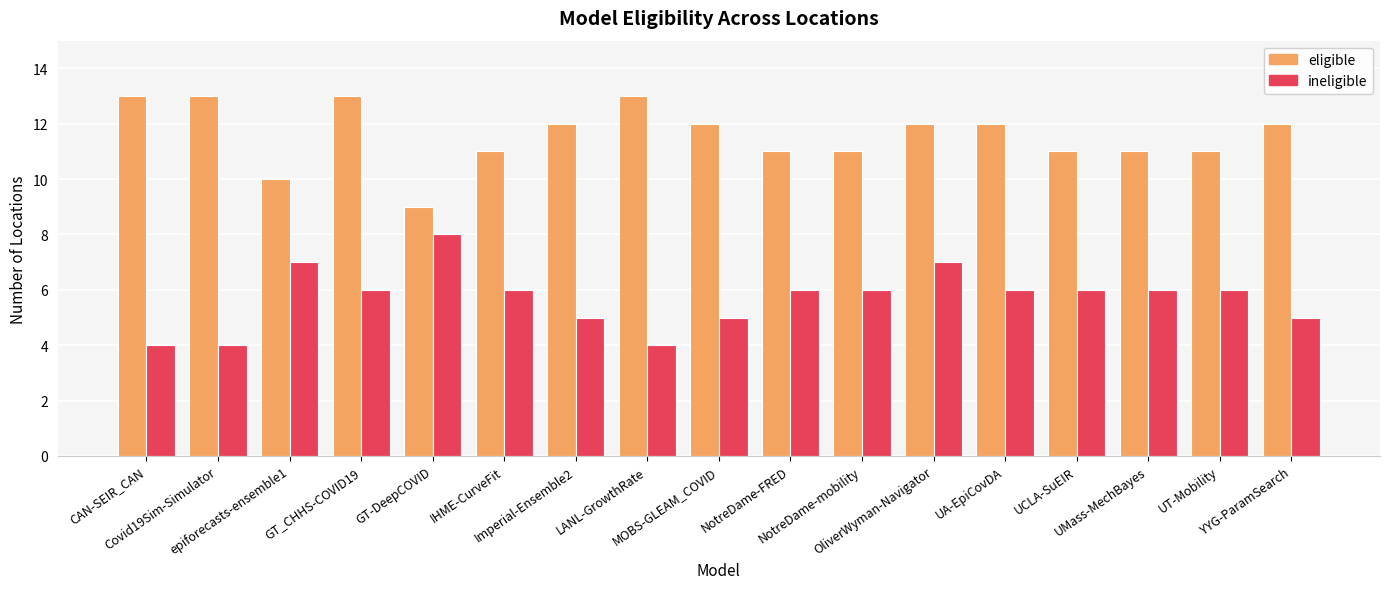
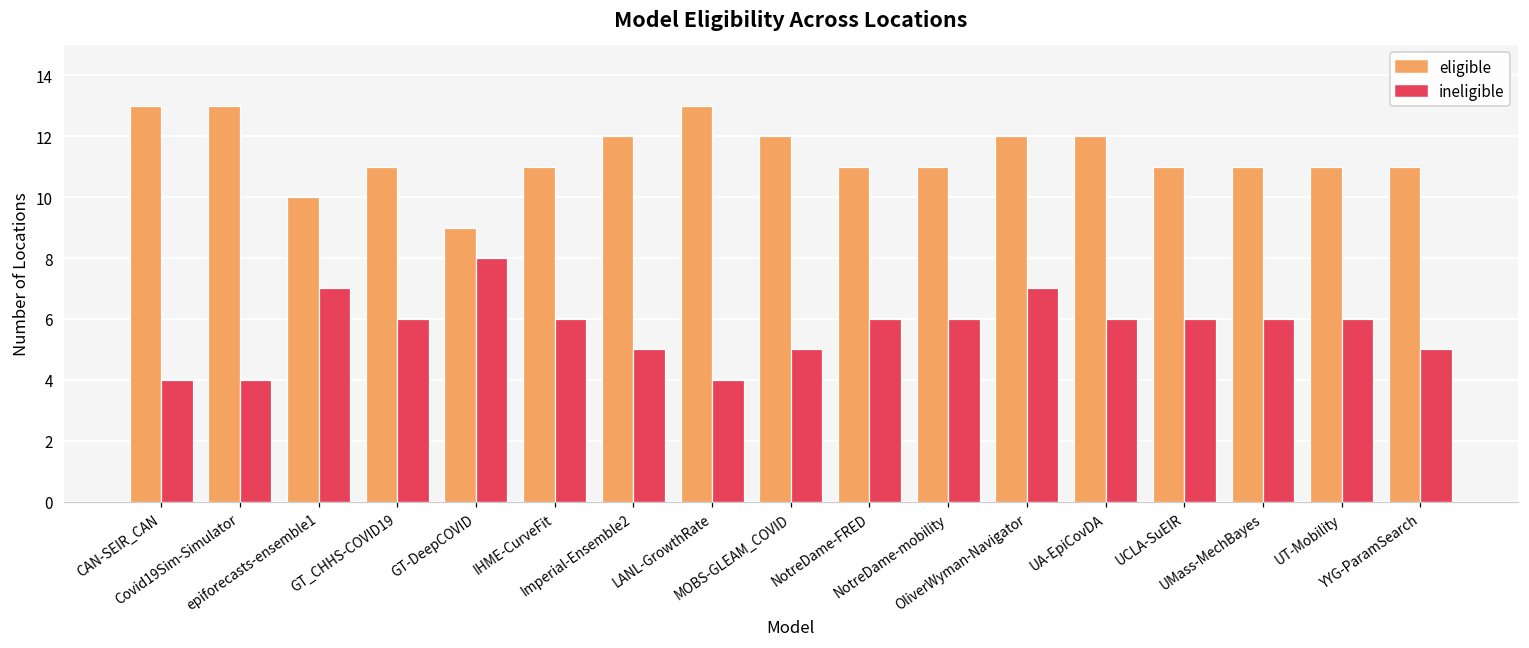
  {
    "eligible": {
      "CAN-SEIR_CAN": 13,
      "Covid19Sim-Simulator": 13,
      "epiforecasts-ensemble1": 10,
-     "GT_CHHS-COVID19": 13,
+     "GT_CHHS-COVID19": 11,
      "GT-DeepCOVID": 9,
      "IHME-CurveFit": 11,
      "Imperial-Ensemble2": 12,
      "LANL-GrowthRate": 13,
      "MOBS-GLEAM_COVID": 12,
      "NotreDame-FRED": 11,
      "NotreDame-mobility": 11,
      "OliverWyman-Navigator": 12,
      "UA-EpiCovDA": 12,
      "UCLA-SuEIR": 11,
      "UMass-MechBayes": 11,
      "UT-Mobility": 11,
-     "YYG-ParamSearch": 12
+     "YYG-ParamSearch": 11
    },
    "ineligible": {
      "CAN-SEIR_CAN": 4,
      "Covid19Sim-Simulator": 4,
      "epiforecasts-ensemble1": 7,
      "GT_CHHS-COVID19": 6,
      "GT-DeepCOVID": 8,
      "IHME-CurveFit": 6,
      "Imperial-Ensemble2": 5,
      "LANL-GrowthRate": 4,
      "MOBS-GLEAM_COVID": 5,
      "NotreDame-FRED": 6,
      "NotreDame-mobility": 6,
      "OliverWyman-Navigator": 7,
      "UA-EpiCovDA": 6,
      "UCLA-SuEIR": 6,
      "UMass-MechBayes": 6,
      "UT-Mobility": 6,
      "YYG-ParamSearch": 5
    }
  }
